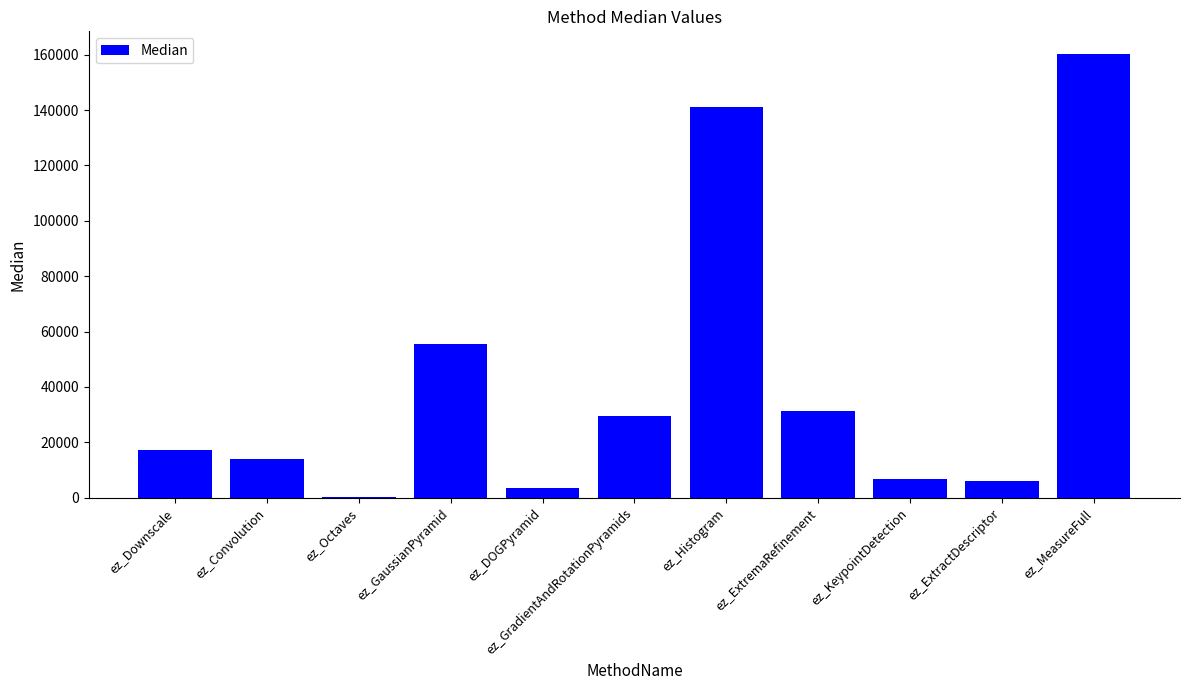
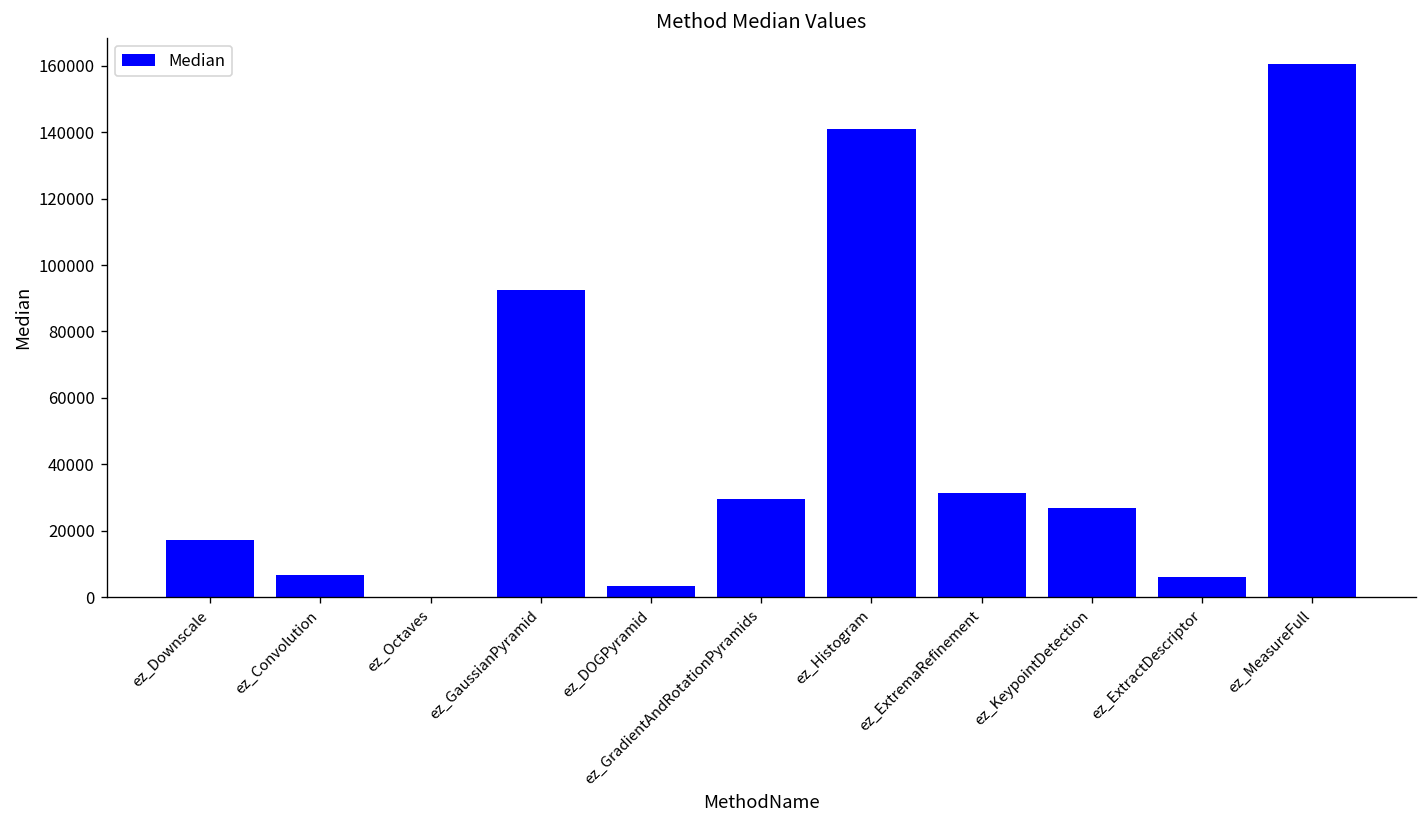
  {
    "ez_Downscale": 17000,
-   "ez_Convolution": 14000,
-   "ez_GaussianPyramid": 56000,
+   "ez_Convolution": 7000,
+   "ez_GaussianPyramid": 92000,
    "ez_DOGPyramid": 3000,
    "ez_GradientAndRotationPyramids": 30000,
    "ez_Histogram": 141000,
    "ez_ExtremaRefinement": 31000,
-   "ez_KeypointDetection": 7000,
+   "ez_KeypointDetection": 27000,
    "ez_ExtractDescriptor": 6000,
    "ez_MeasureFull": 160000
  }
